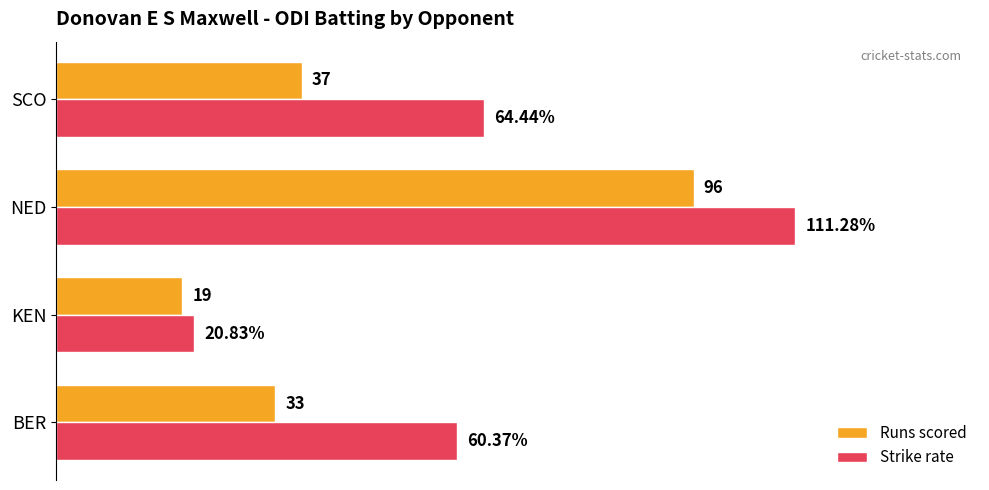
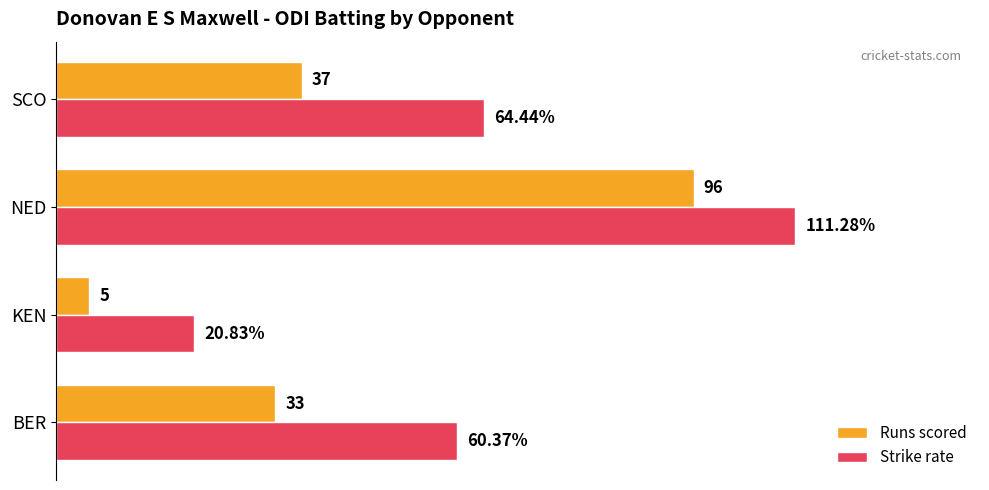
  {
    "Runs scored": {
      "SCO": "37",
      "NED": "96",
-     "KEN": "19",
+     "KEN": "5",
      "BER": "33"
    },
    "Strike rate": {
      "SCO": "64.44%",
      "NED": "111.28%",
      "KEN": "20.83%",
      "BER": "60.37%"
    }
  }
